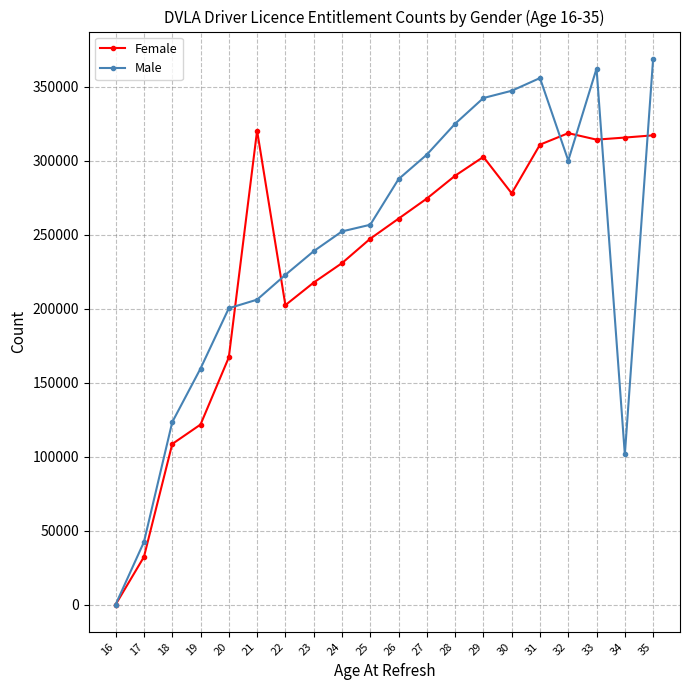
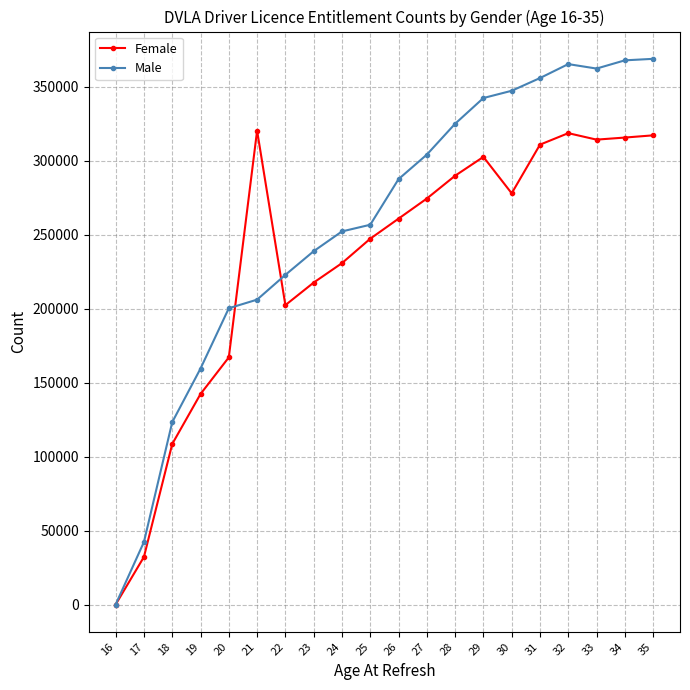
  {
    "Female": {
      "17": 32000,
      "18": 109000,
-     "19": 122000,
+     "19": 142000,
      "20": 167000,
      "21": 320000,
      "22": 202000,
      "23": 218000,
      "24": 231000,
      "25": 247000,
      "26": 261000,
      "27": 274000,
      "28": 290000,
      "29": 303000,
      "30": 278000,
      "31": 311000,
      "32": 319000,
      "33": 314000,
      "34": 316000,
      "35": 317000
    },
    "Male": {
      "17": 42000,
      "18": 123000,
      "19": 160000,
      "20": 200000,
      "21": 206000,
      "22": 223000,
      "23": 239000,
      "24": 252000,
      "25": 257000,
      "26": 288000,
      "27": 304000,
      "28": 325000,
      "29": 342000,
      "30": 347000,
      "31": 356000,
-     "32": 300000,
+     "32": 365000,
      "33": 362000,
-     "34": 101000,
+     "34": 368000,
      "35": 369000
    }
  }
